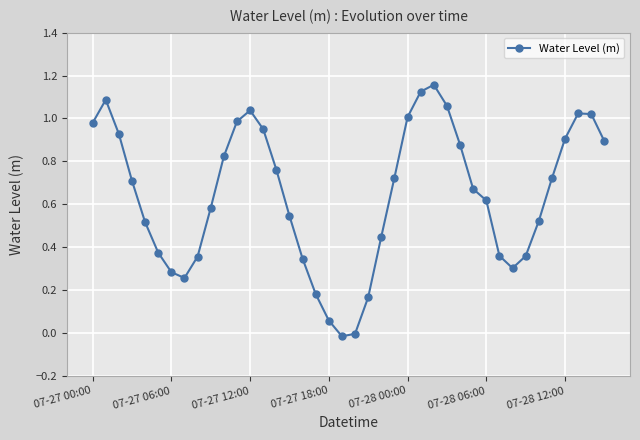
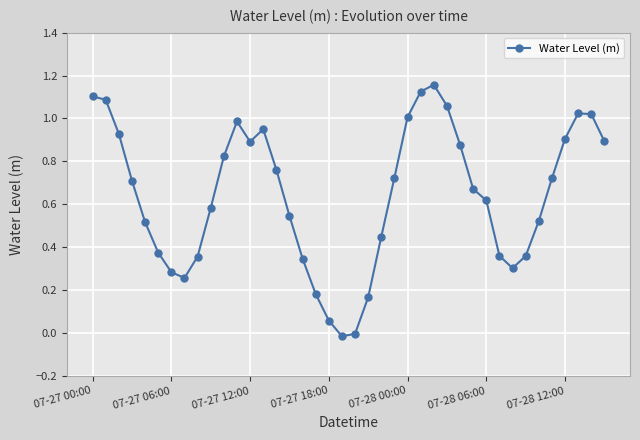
  {
-   "07-27 00:00": 0.98,
+   "07-27 00:00": 1.10,
    "07-27 06:00": 0.28,
-   "07-27 12:00": 1.04,
+   "07-27 12:00": 0.89,
    "07-27 18:00": 0.06,
    "07-28 00:00": 1.01,
    "07-28 06:00": 0.62,
    "07-28 12:00": 0.91
  }
